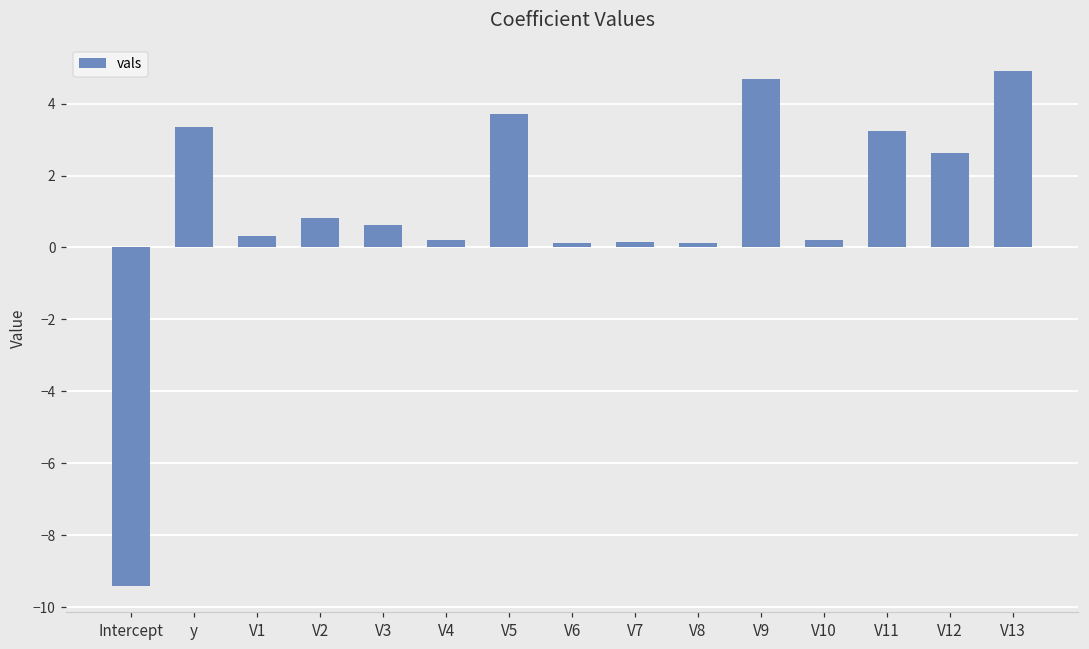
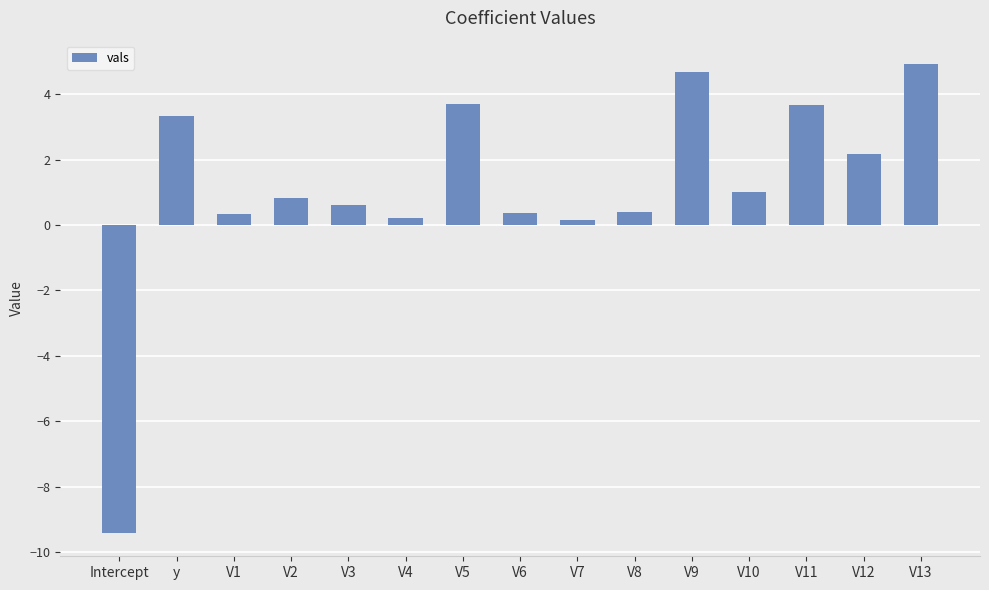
  {
    "Intercept": -9.4,
    "y": 3.3,
    "V1": 0.3,
    "V2": 0.8,
    "V3": 0.6,
    "V4": 0.2,
    "V5": 3.7,
-   "V6": 0.1,
+   "V6": 0.4,
    "V7": 0.1,
-   "V8": 0.1,
+   "V8": 0.4,
    "V9": 4.7,
-   "V10": 0.2,
-   "V11": 3.3,
-   "V12": 2.6,
+   "V10": 1.0,
+   "V11": 3.7,
+   "V12": 2.2,
    "V13": 4.9
  }
